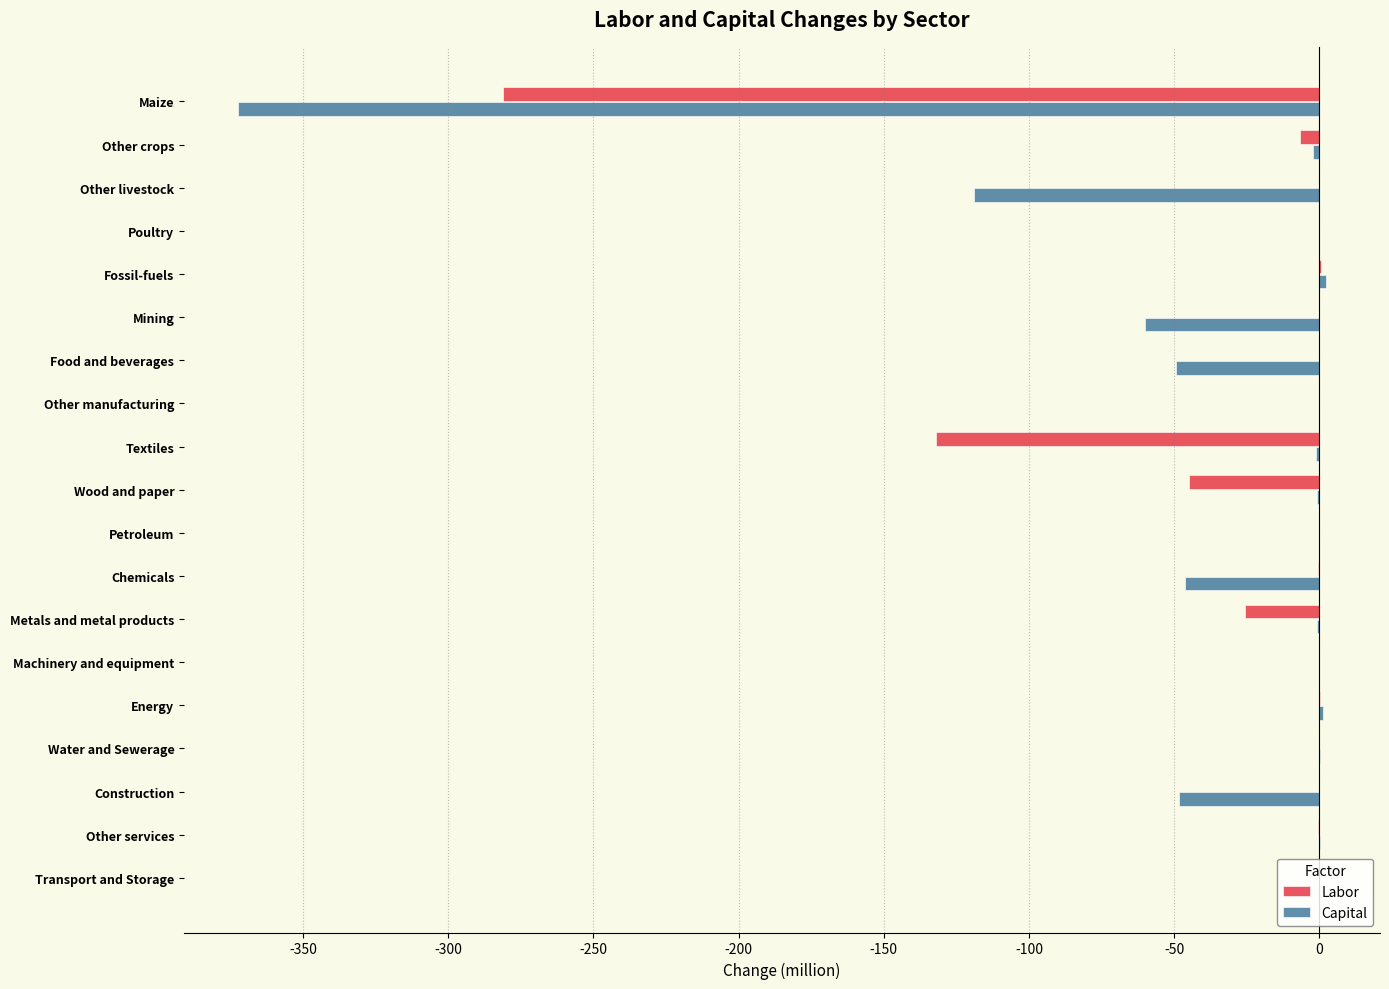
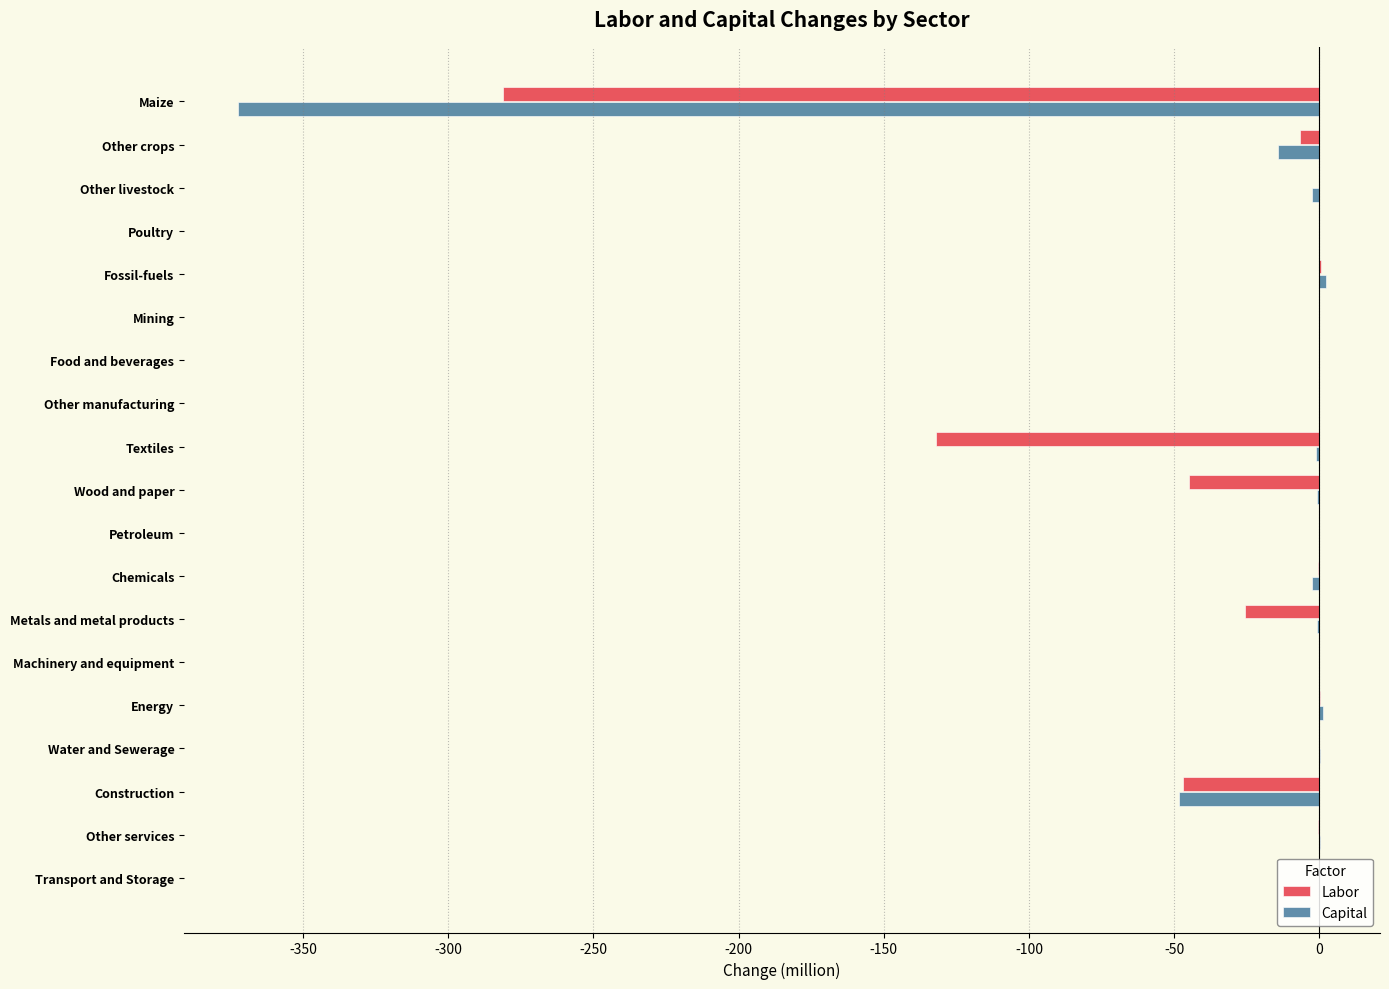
  {
    "Labor": {
      "Maize": -281,
      "Other crops": -6,
      "Textiles": -132,
      "Wood and paper": -45,
      "Metals and metal products": -26,
-     "Construction": 0
+     "Construction": -47
    },
    "Capital": {
      "Maize": -372,
-     "Other crops": -2,
-     "Other livestock": -119,
+     "Other crops": -14,
+     "Other livestock": -2,
      "Fossil-fuels": 2,
-     "Mining": -60,
-     "Food and beverages": -49,
+     "Mining": 0,
+     "Food and beverages": 0,
      "Textiles": -1,
-     "Chemicals": -46,
+     "Chemicals": -3,
      "Energy": 1,
      "Construction": -48
    }
  }
